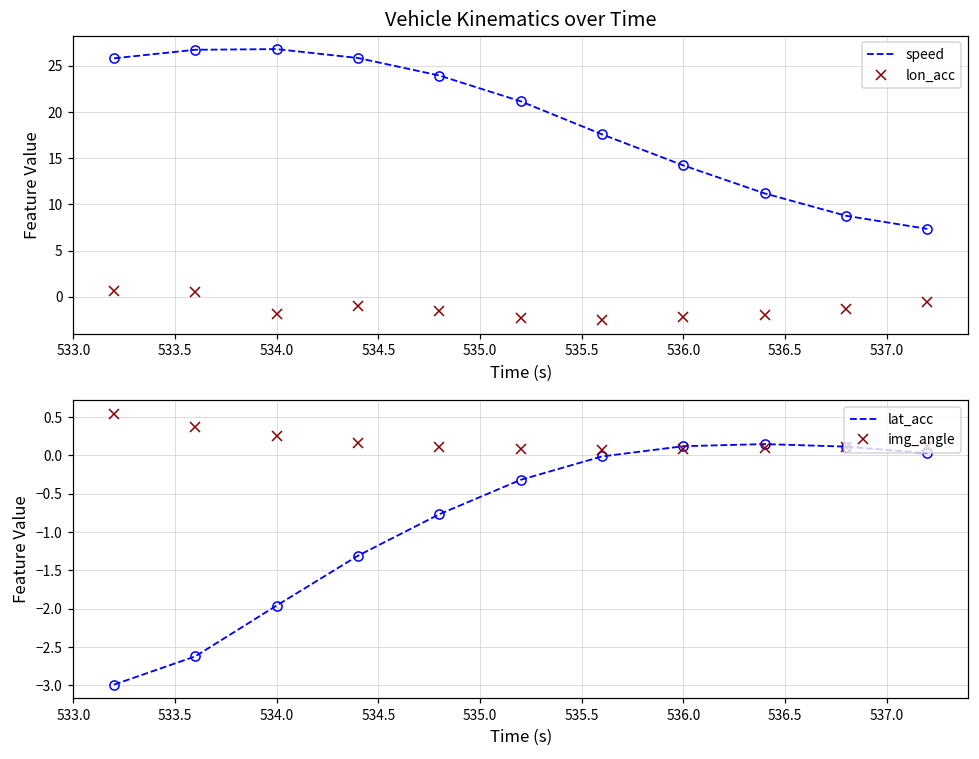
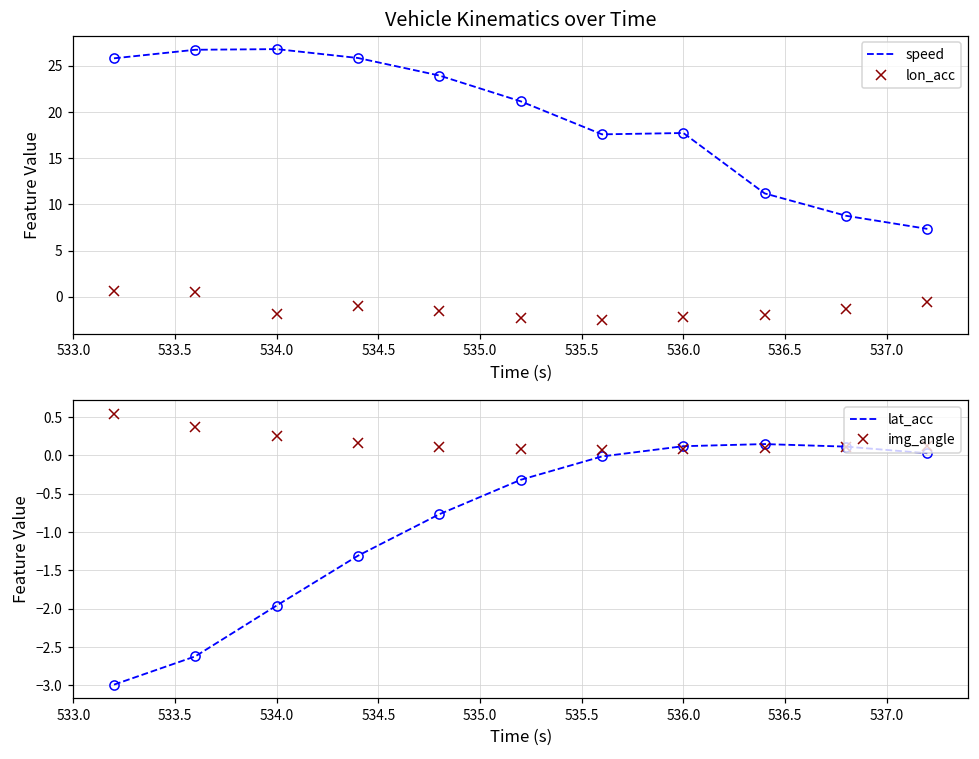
  {
    "Vehicle Kinematics over Time": {
      "speed": {
        "534.0": 27,
-       "536.0": 14
+       "536.0": 18
      },
      "lon_acc": {
        "534.0": -2,
        "536.0": -2
      }
    }
  }
